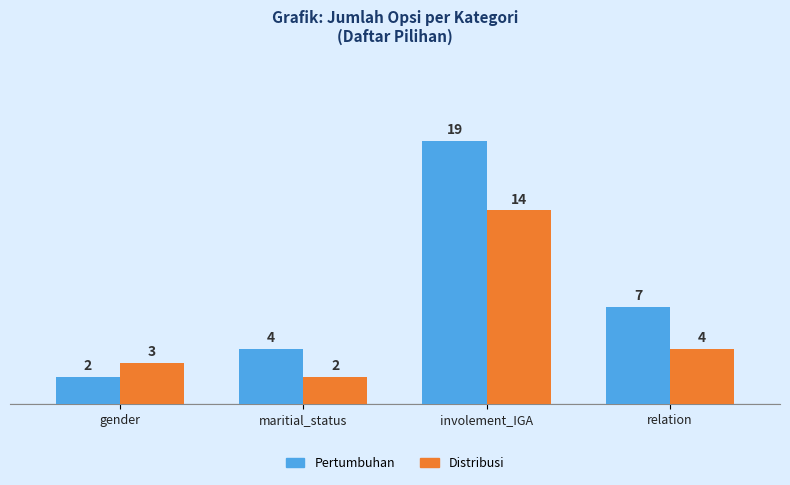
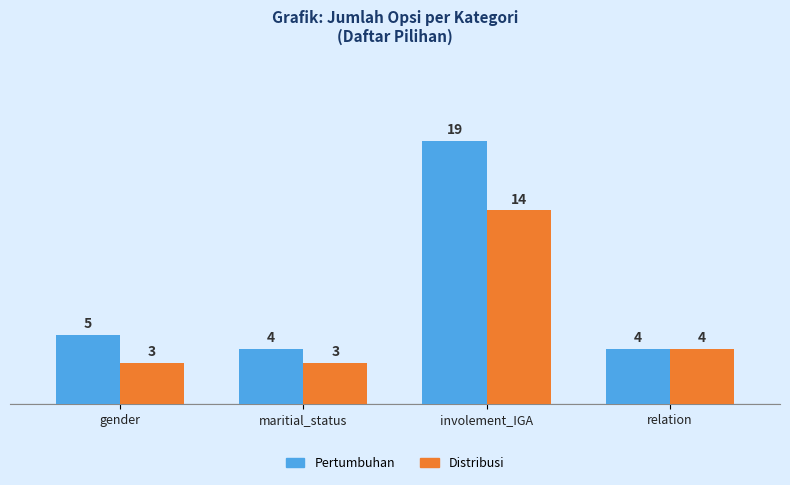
  {
    "Pertumbuhan": {
-     "gender": 2,
+     "gender": 5,
      "maritial_status": 4,
      "involement_IGA": 19,
-     "relation": 7
+     "relation": 4
    },
    "Distribusi": {
      "gender": 3,
-     "maritial_status": 2,
+     "maritial_status": 3,
      "involement_IGA": 14,
      "relation": 4
    }
  }
